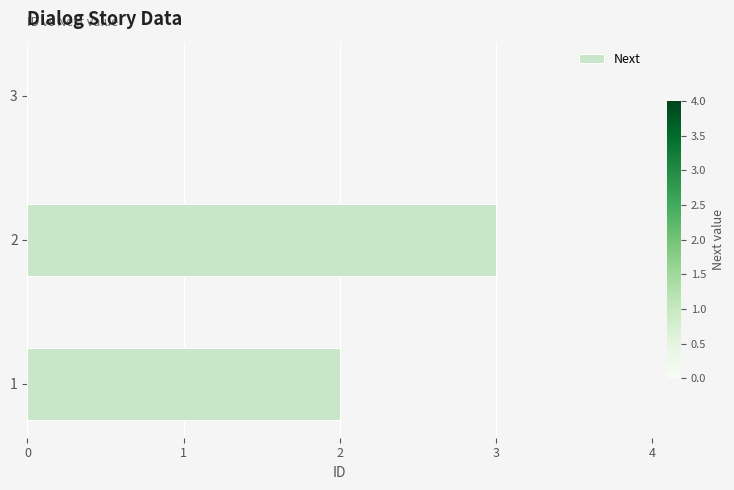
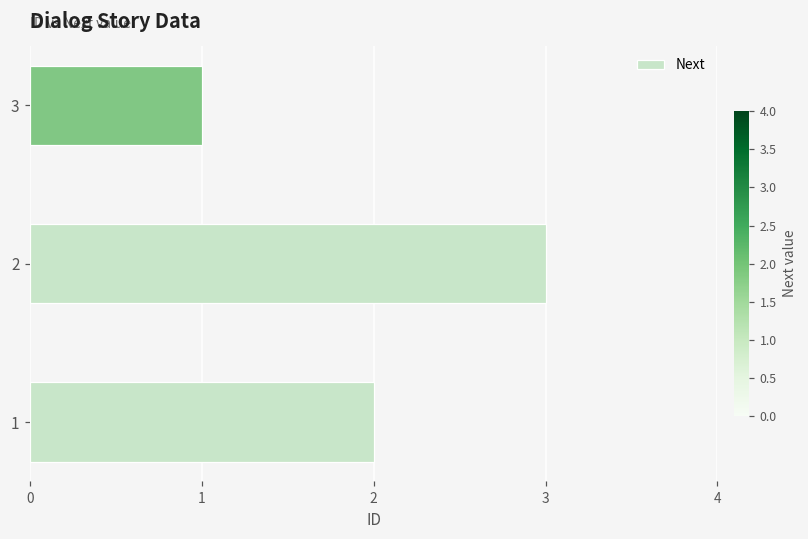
  {
-   "3": 0,
+   "3": 1,
    "2": 3,
    "1": 2
  }
